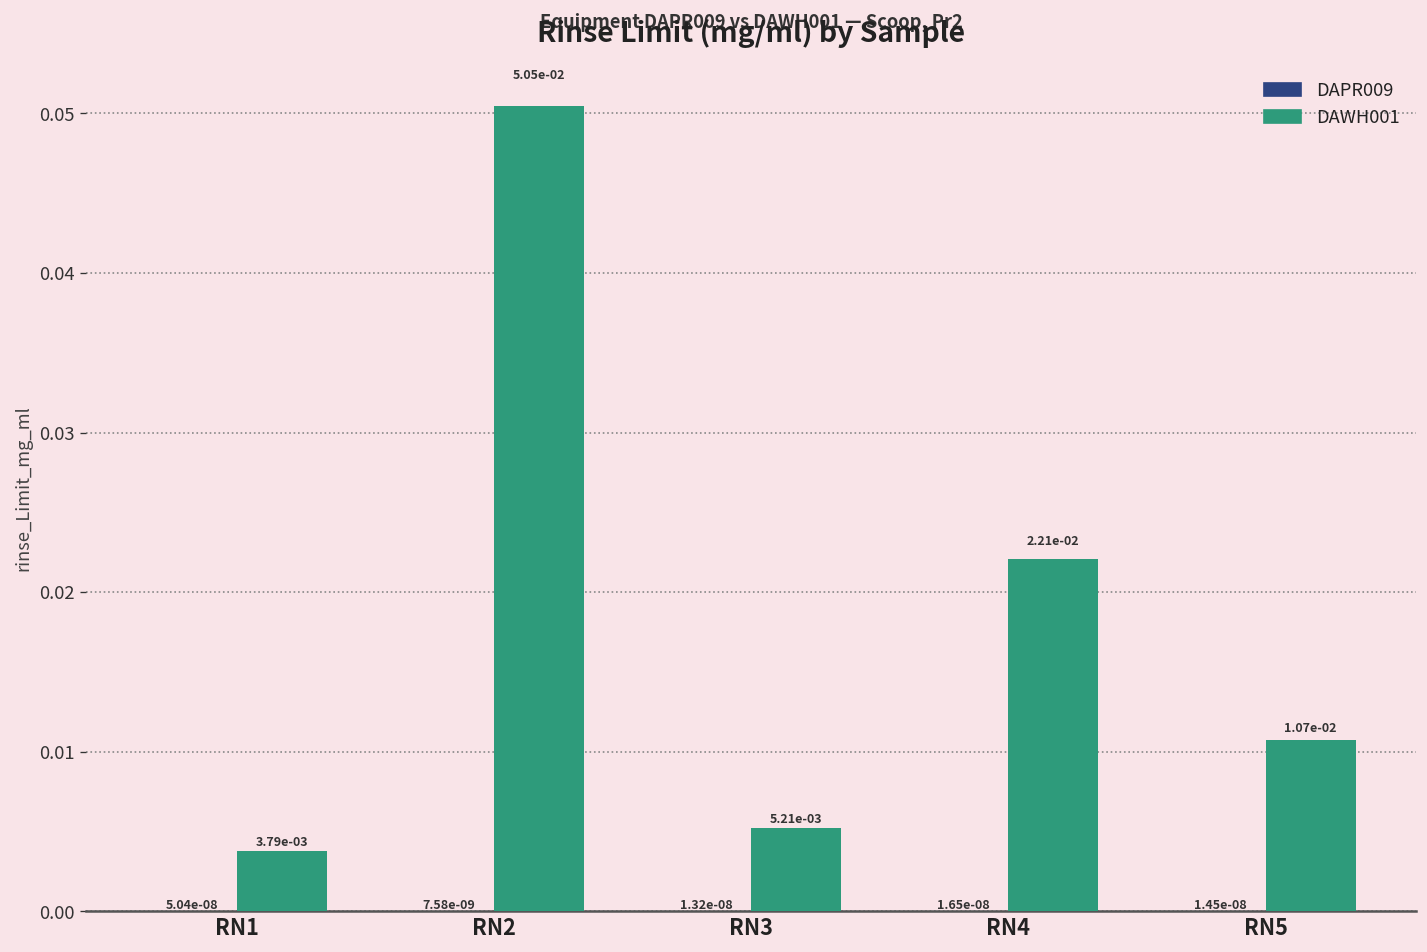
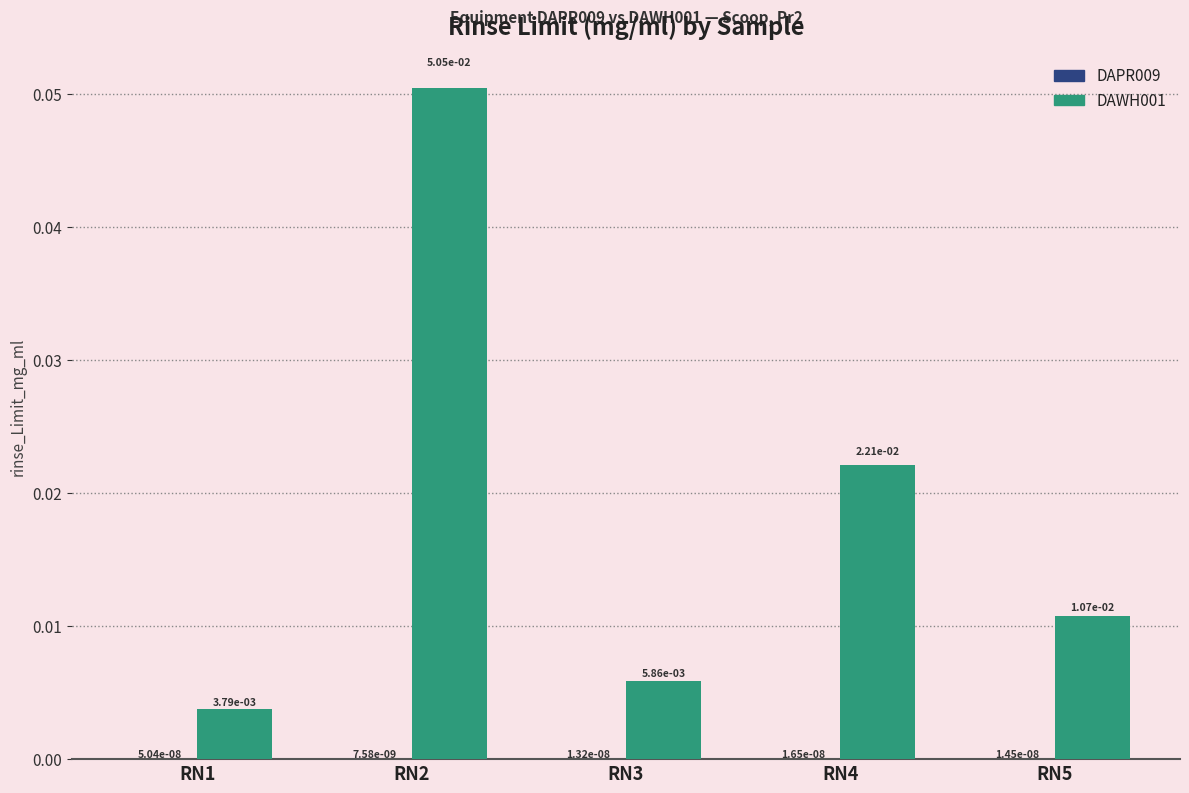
  {
    "DAPR009": {
      "RN1": "5.04e-08",
      "RN2": "7.58e-09",
      "RN3": "1.32e-08",
      "RN4": "1.65e-08",
      "RN5": "1.45e-08"
    },
    "DAWH001": {
      "RN1": "3.79e-03",
      "RN2": "5.05e-02",
-     "RN3": "5.21e-03",
+     "RN3": "5.86e-03",
      "RN4": "2.21e-02",
      "RN5": "1.07e-02"
    }
  }
